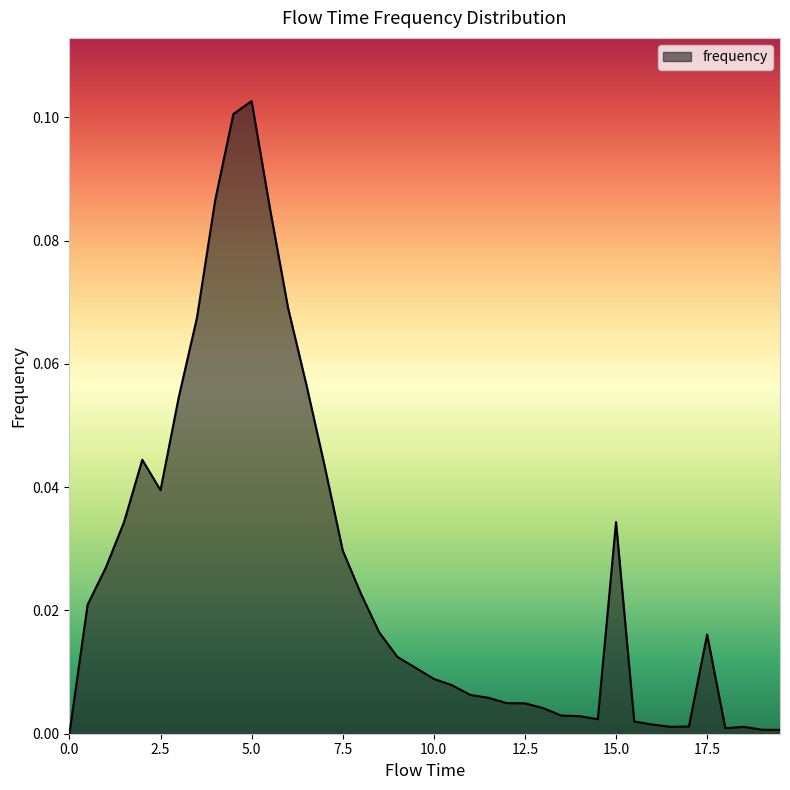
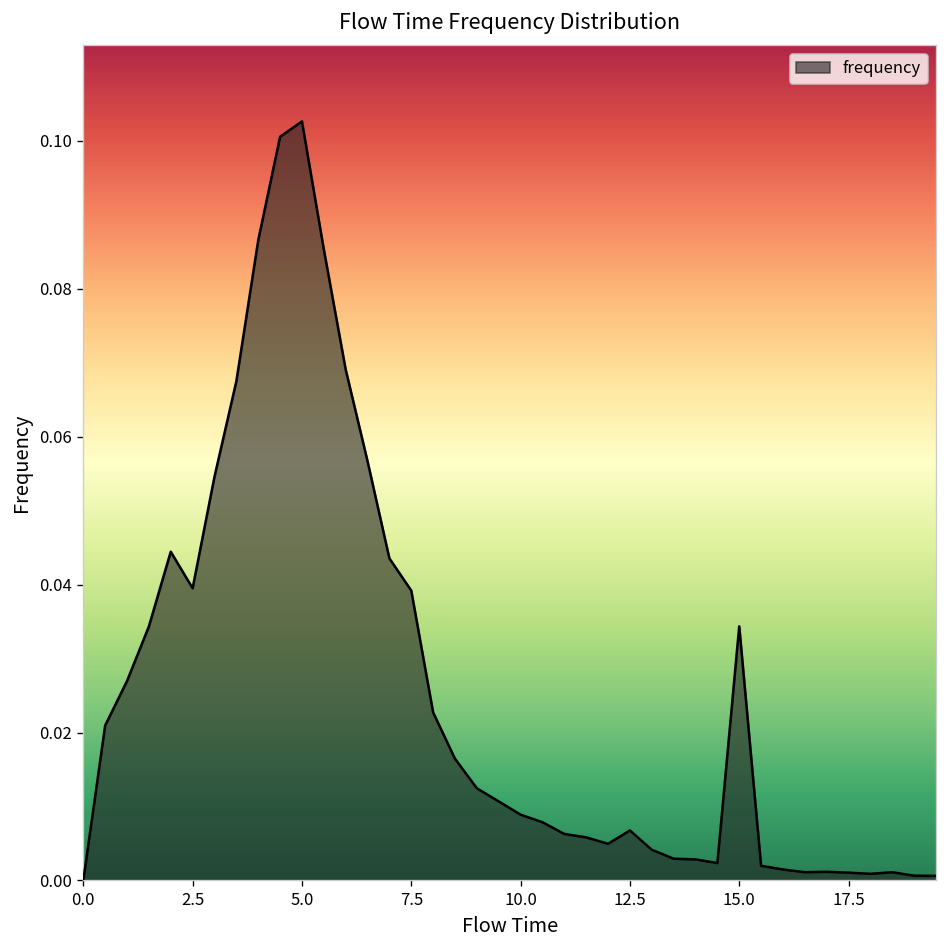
  {
    "0.0": 0.000,
    "2.5": 0.040,
    "5.0": 0.103,
-   "7.5": 0.030,
+   "7.5": 0.039,
    "10.0": 0.009,
-   "12.5": 0.005,
+   "12.5": 0.007,
    "15.0": 0.034,
-   "17.5": 0.016
+   "17.5": 0.001
  }
